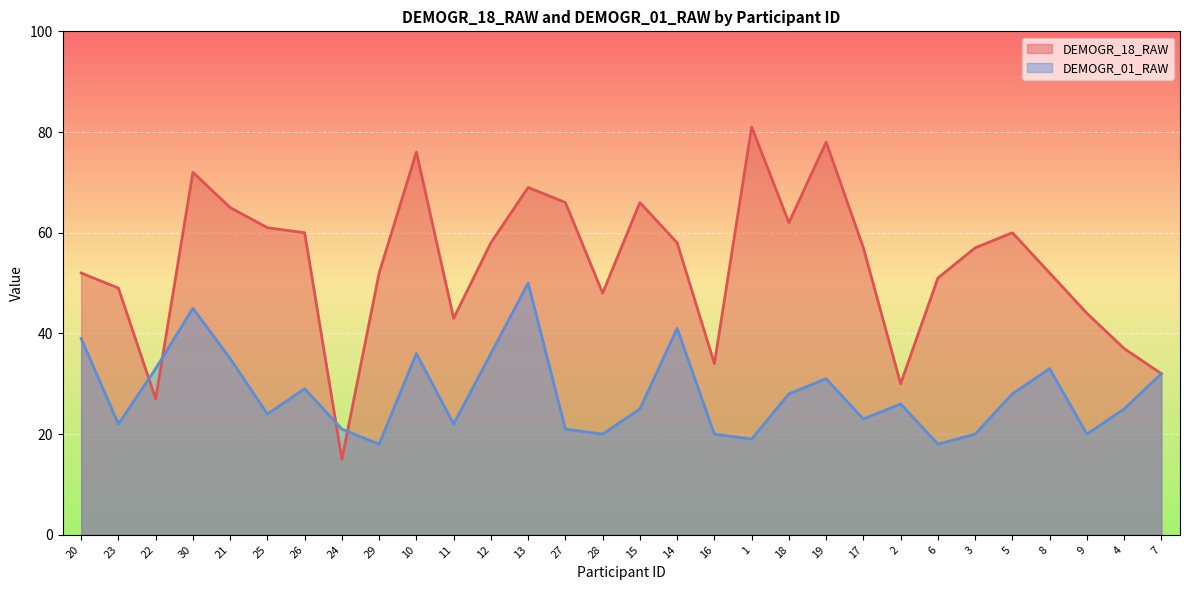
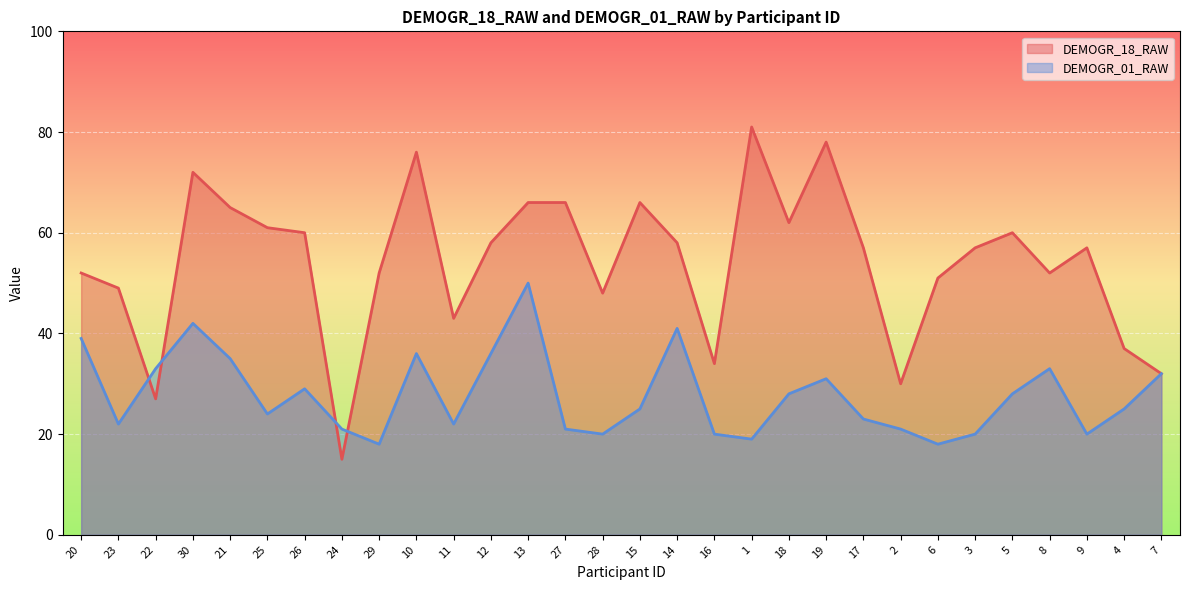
  {
    "DEMOGR_18_RAW": {
      "20": 52,
      "23": 49,
      "22": 27,
      "30": 72,
      "21": 65,
      "25": 61,
      "26": 60,
      "24": 15,
      "29": 52,
      "10": 76,
      "11": 43,
      "12": 58,
-     "13": 69,
+     "13": 66,
      "27": 66,
      "28": 48,
      "15": 66,
      "14": 58,
      "16": 34,
      "1": 81,
      "18": 62,
      "19": 78,
      "17": 57,
      "2": 30,
      "6": 51,
      "3": 57,
      "5": 60,
      "8": 52,
-     "9": 44,
+     "9": 57,
      "4": 37
    },
    "DEMOGR_01_RAW": {
      "20": 39,
      "23": 22,
      "22": 33,
-     "30": 45,
+     "30": 42,
      "21": 35,
      "25": 24,
      "26": 29,
      "24": 21,
      "29": 18,
      "10": 36,
      "11": 22,
      "12": 36,
      "13": 50,
      "27": 21,
      "28": 20,
      "15": 25,
      "14": 41,
      "16": 20,
      "1": 19,
      "18": 28,
      "19": 31,
      "17": 23,
-     "2": 26,
+     "2": 21,
      "6": 18,
      "3": 20,
      "5": 28,
      "8": 33,
      "9": 20,
      "4": 25
    }
  }
